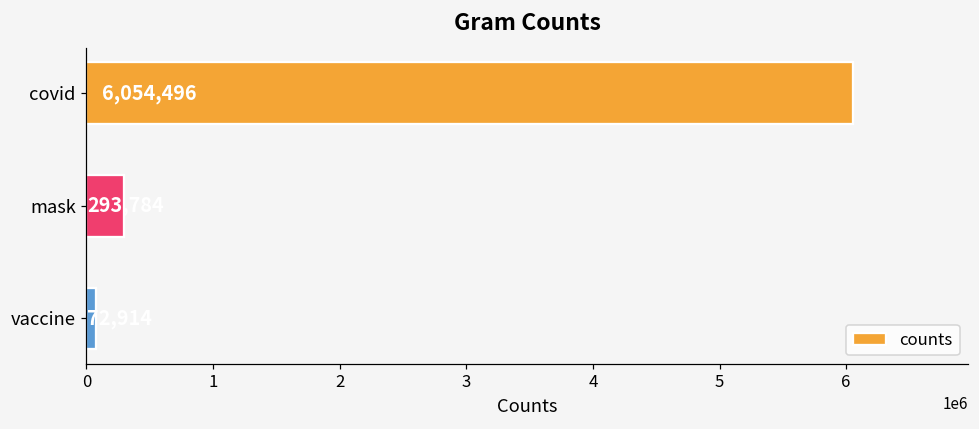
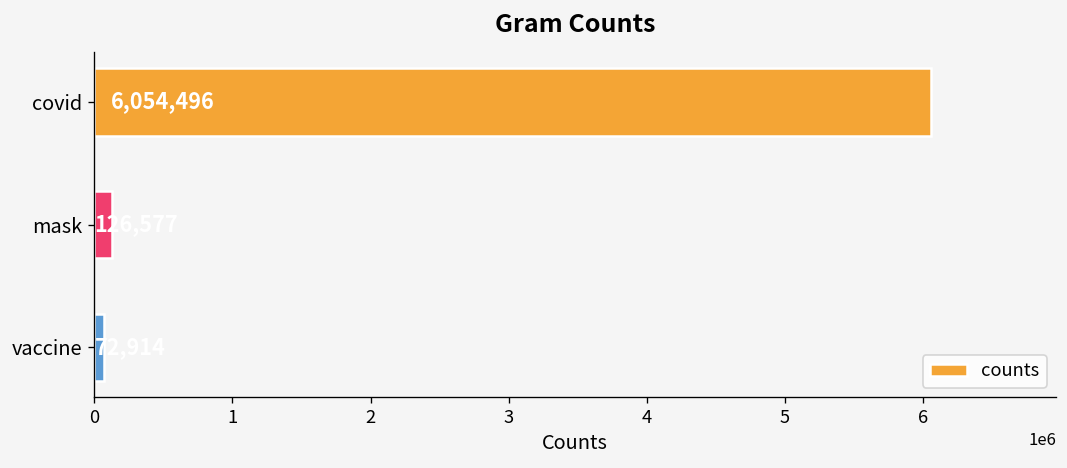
  {
-   "mask": 290000,
+   "mask": 130000,
    "vaccine": 70000
  }
